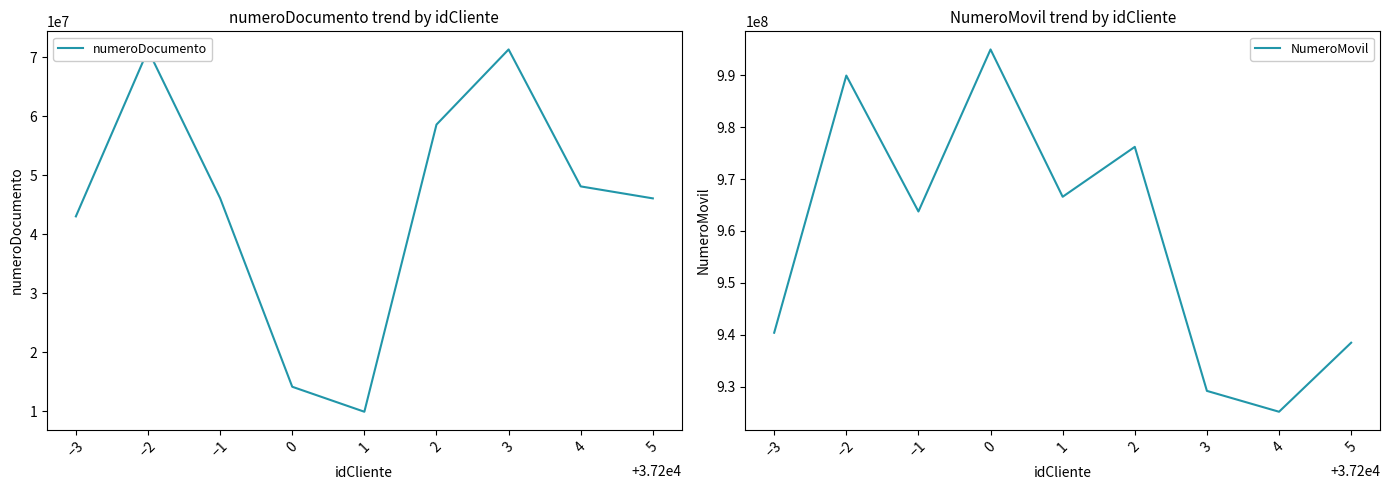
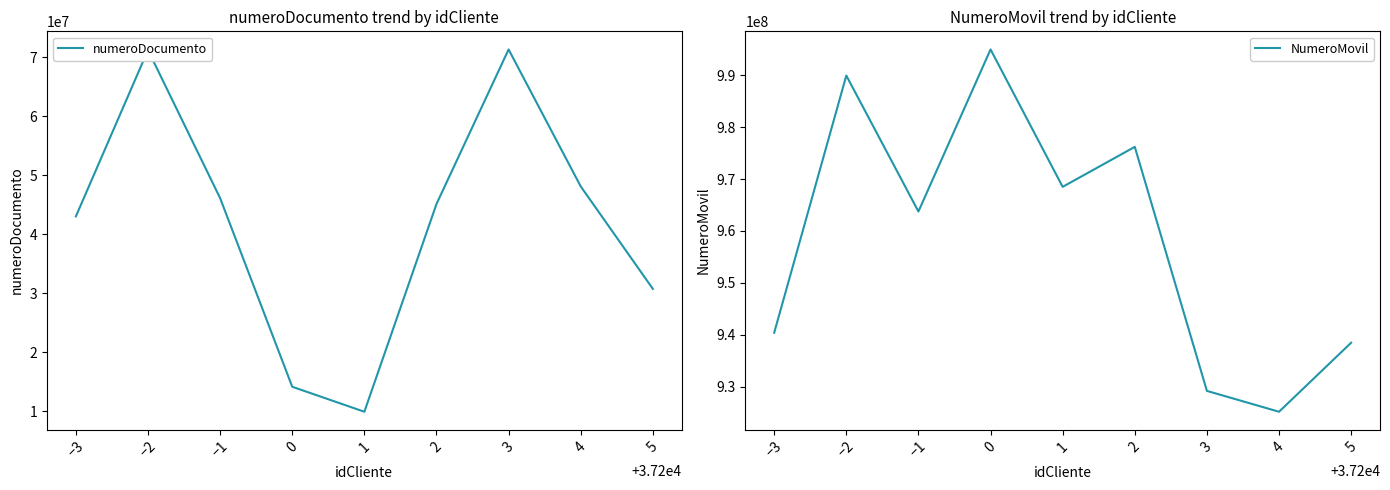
  {
    "numeroDocumento trend by idCliente": {
      "−3": 43000000,
      "−1": 46000000,
      "0": 14000000,
      "1": 10000000,
-     "2": 59000000,
+     "2": 45000000,
      "3": 71000000,
      "4": 48000000,
-     "5": 46000000
+     "5": 31000000
    },
    "NumeroMovil trend by idCliente": {
      "−3": 940000000,
      "−2": 990000000,
      "−1": 964000000,
      "0": 995000000,
-     "1": 967000000,
+     "1": 969000000,
      "2": 976000000,
      "3": 929000000,
      "4": 925000000,
      "5": 938000000
    }
  }
